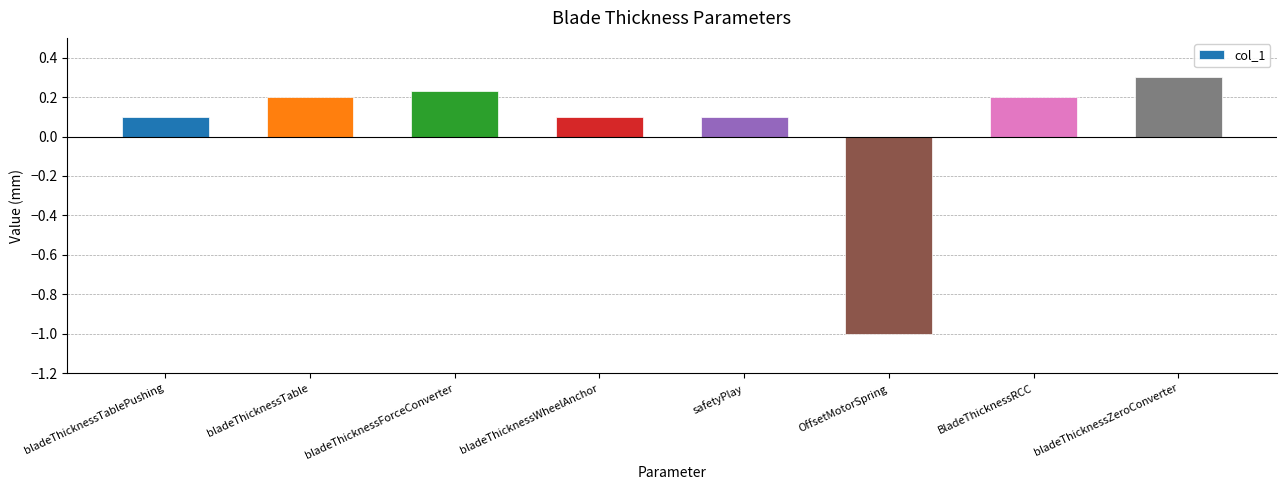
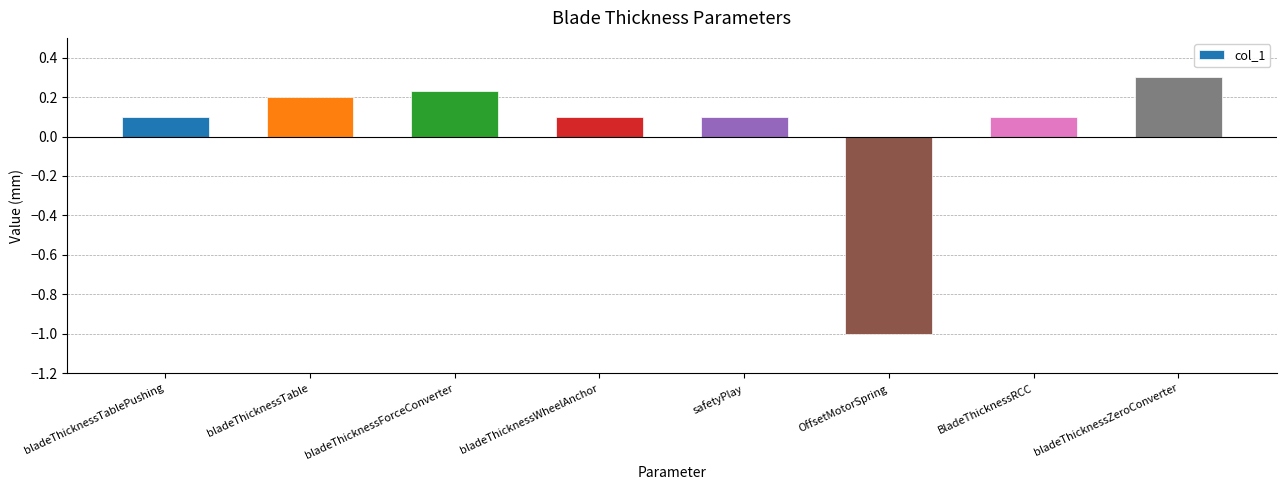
  {
    "bladeThicknessTablePushing": 0.1,
    "bladeThicknessTable": 0.2,
    "bladeThicknessForceConverter": 0.23,
    "bladeThicknessWheelAnchor": 0.1,
    "safetyPlay": 0.1,
    "OffsetMotorSpring": -1.0,
-   "BladeThicknessRCC": 0.2,
+   "BladeThicknessRCC": 0.1,
    "bladeThicknessZeroConverter": 0.3
  }
